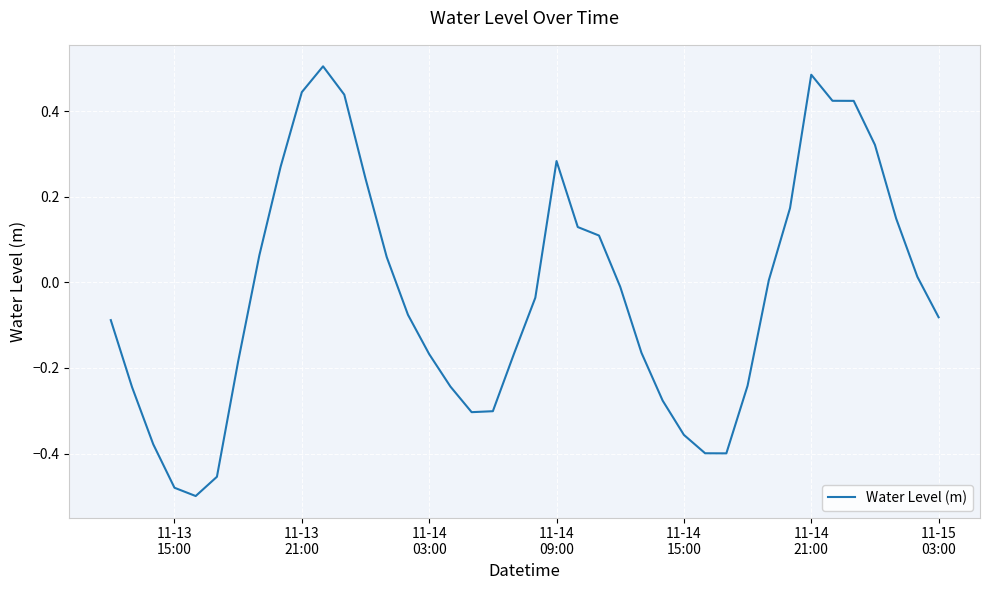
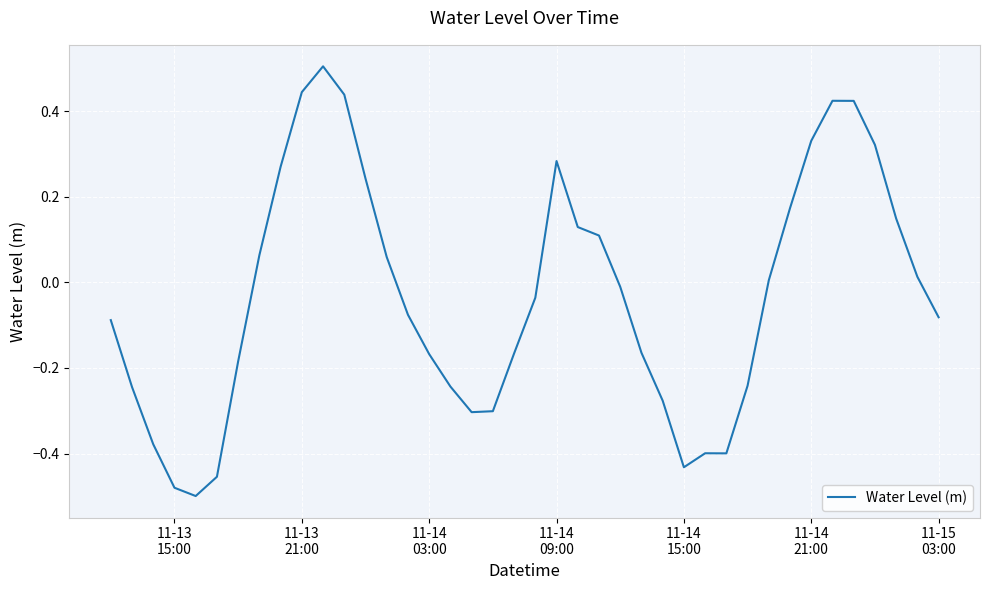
  {
    "11-13 15:00": -0.48,
    "11-13 21:00": 0.44,
    "11-14 03:00": -0.17,
    "11-14 09:00": 0.28,
-   "11-14 15:00": -0.36,
-   "11-14 21:00": 0.49,
+   "11-14 15:00": -0.43,
+   "11-14 21:00": 0.33,
    "11-15 03:00": -0.08
  }
